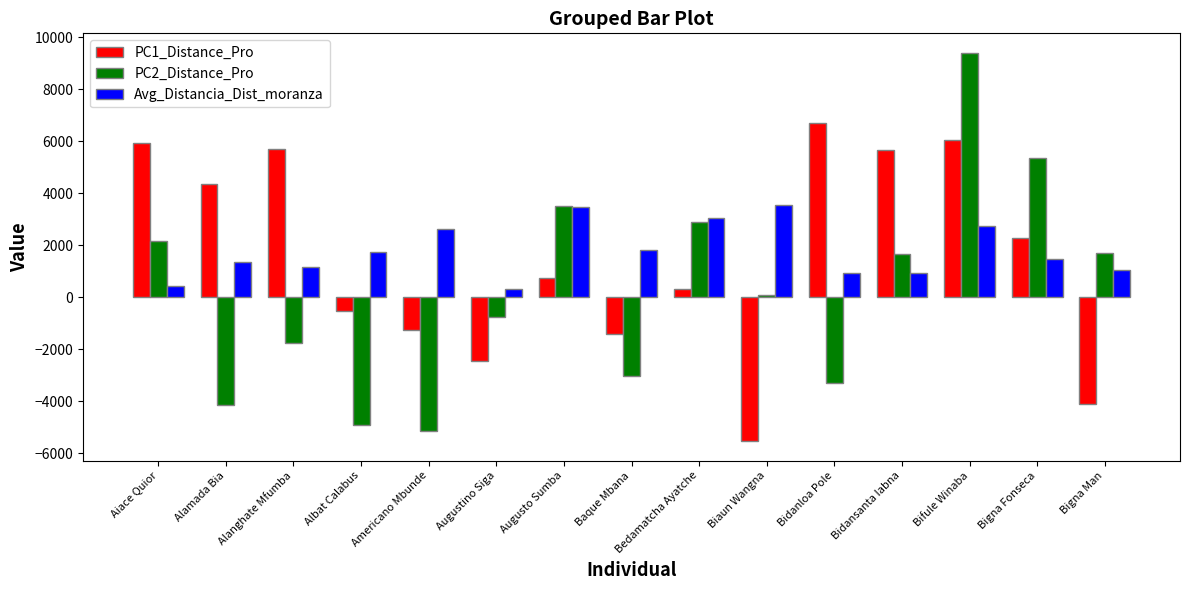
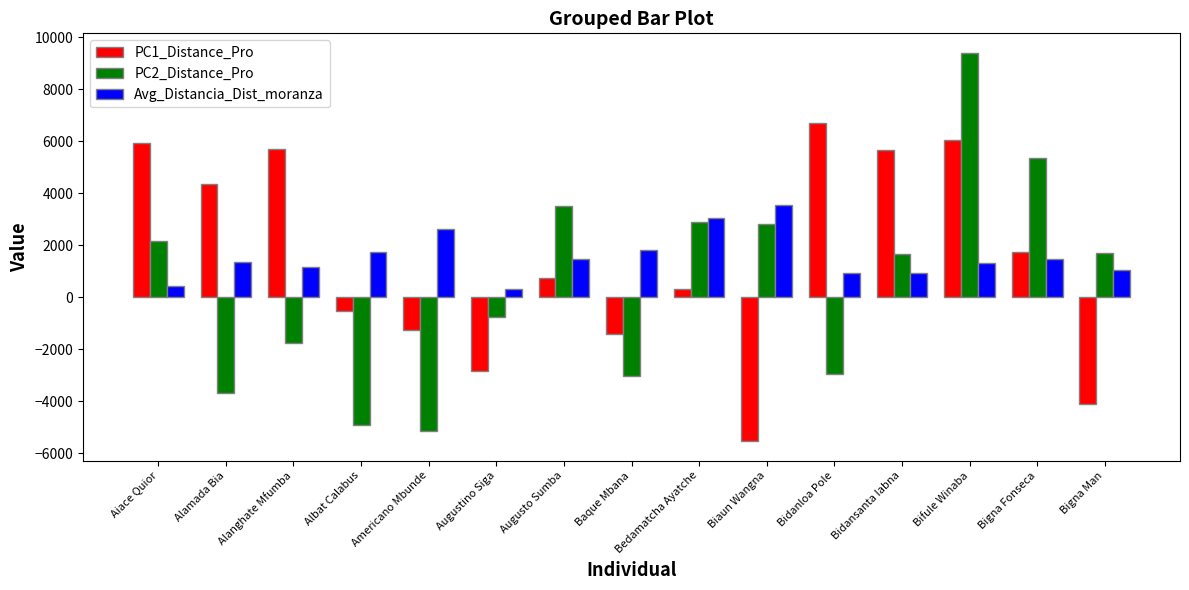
  {
    "PC1_Distance_Pro": {
      "Aiace Quior": 5900,
      "Alamada Bia": 4400,
      "Alanghate Mfumba": 5700,
      "Albat Calabus": -500,
      "Americano Mbunde": -1300,
-     "Augustino Siga": -2400,
+     "Augustino Siga": -2800,
      "Augusto Sumba": 800,
      "Baque Mbana": -1400,
      "Bedamatcha Ayatche": 300,
      "Biaun Wangna": -5500,
      "Bidanloa Pole": 6700,
      "Bidansanta Iabna": 5700,
      "Bifule Winaba": 6100,
-     "Bigna Fonseca": 2300,
+     "Bigna Fonseca": 1700,
      "Bigna Man": -4100
    },
    "PC2_Distance_Pro": {
      "Aiace Quior": 2200,
-     "Alamada Bia": -4100,
+     "Alamada Bia": -3700,
      "Alanghate Mfumba": -1700,
      "Albat Calabus": -4900,
      "Americano Mbunde": -5200,
      "Augustino Siga": -800,
      "Augusto Sumba": 3500,
      "Baque Mbana": -3000,
      "Bedamatcha Ayatche": 2900,
-     "Biaun Wangna": 100,
-     "Bidanloa Pole": -3300,
+     "Biaun Wangna": 2800,
+     "Bidanloa Pole": -2900,
      "Bidansanta Iabna": 1700,
      "Bifule Winaba": 9400,
      "Bigna Fonseca": 5400,
      "Bigna Man": 1700
    },
    "Avg_Distancia_Dist_moranza": {
      "Aiace Quior": 400,
      "Alamada Bia": 1400,
      "Alanghate Mfumba": 1200,
      "Albat Calabus": 1700,
      "Americano Mbunde": 2600,
      "Augustino Siga": 300,
-     "Augusto Sumba": 3500,
+     "Augusto Sumba": 1500,
      "Baque Mbana": 1800,
      "Bedamatcha Ayatche": 3100,
      "Biaun Wangna": 3500,
      "Bidanloa Pole": 900,
      "Bidansanta Iabna": 1000,
-     "Bifule Winaba": 2800,
+     "Bifule Winaba": 1300,
      "Bigna Fonseca": 1500,
      "Bigna Man": 1100
    }
  }
